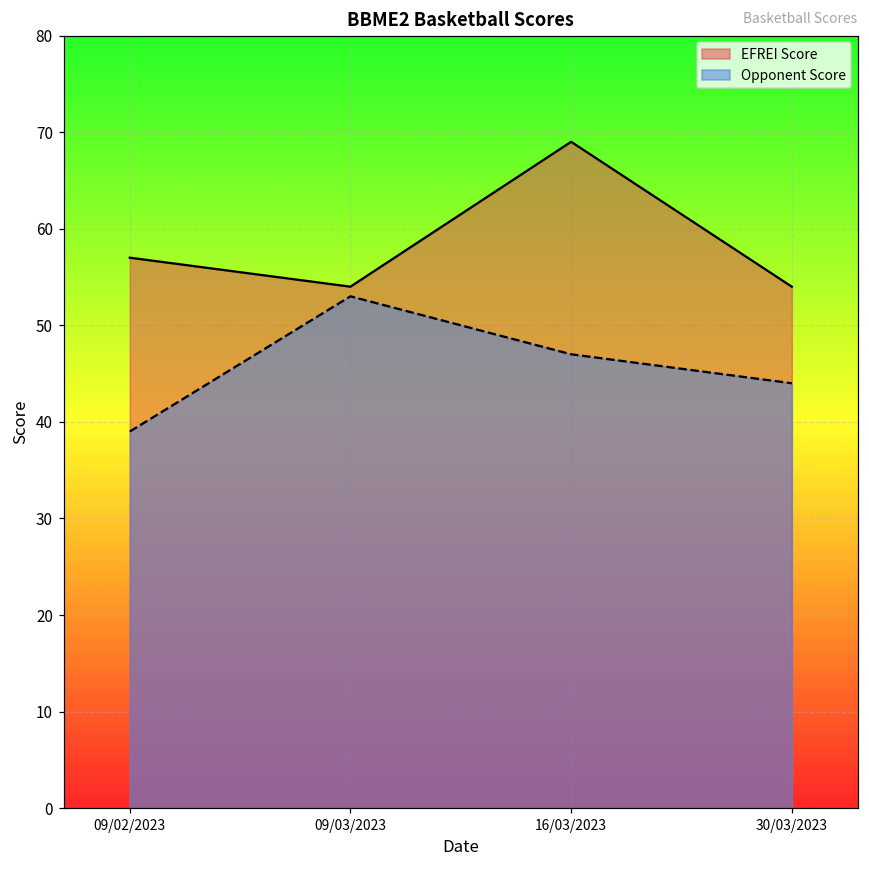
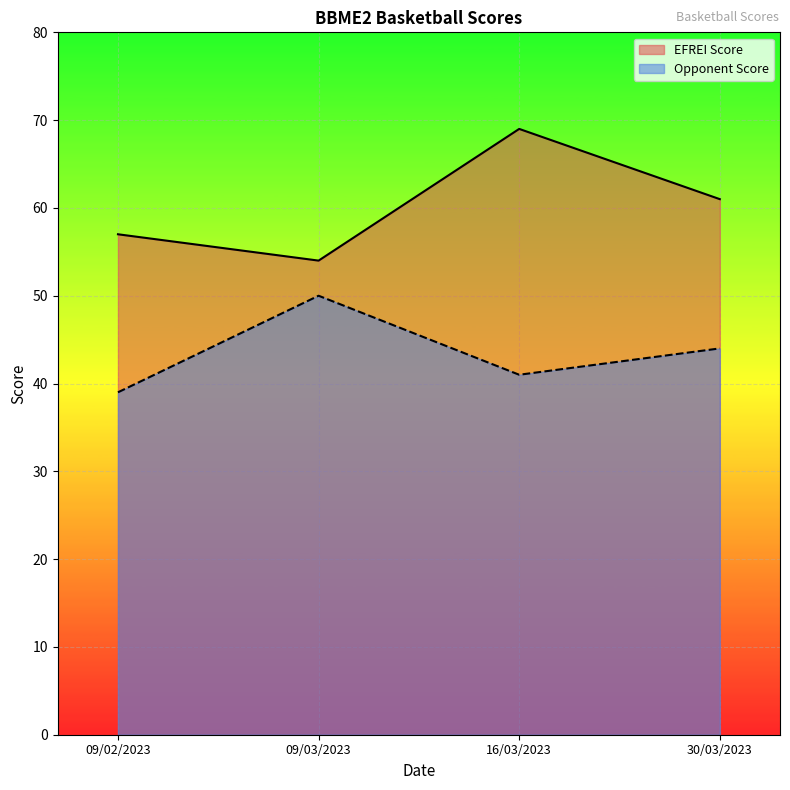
  {
    "EFREI Score": {
      "09/02/2023": 57,
      "09/03/2023": 54,
      "16/03/2023": 69,
-     "30/03/2023": 54
+     "30/03/2023": 61
    },
    "Opponent Score": {
      "09/02/2023": 39,
-     "09/03/2023": 53,
-     "16/03/2023": 47,
+     "09/03/2023": 50,
+     "16/03/2023": 41,
      "30/03/2023": 44
    }
  }
